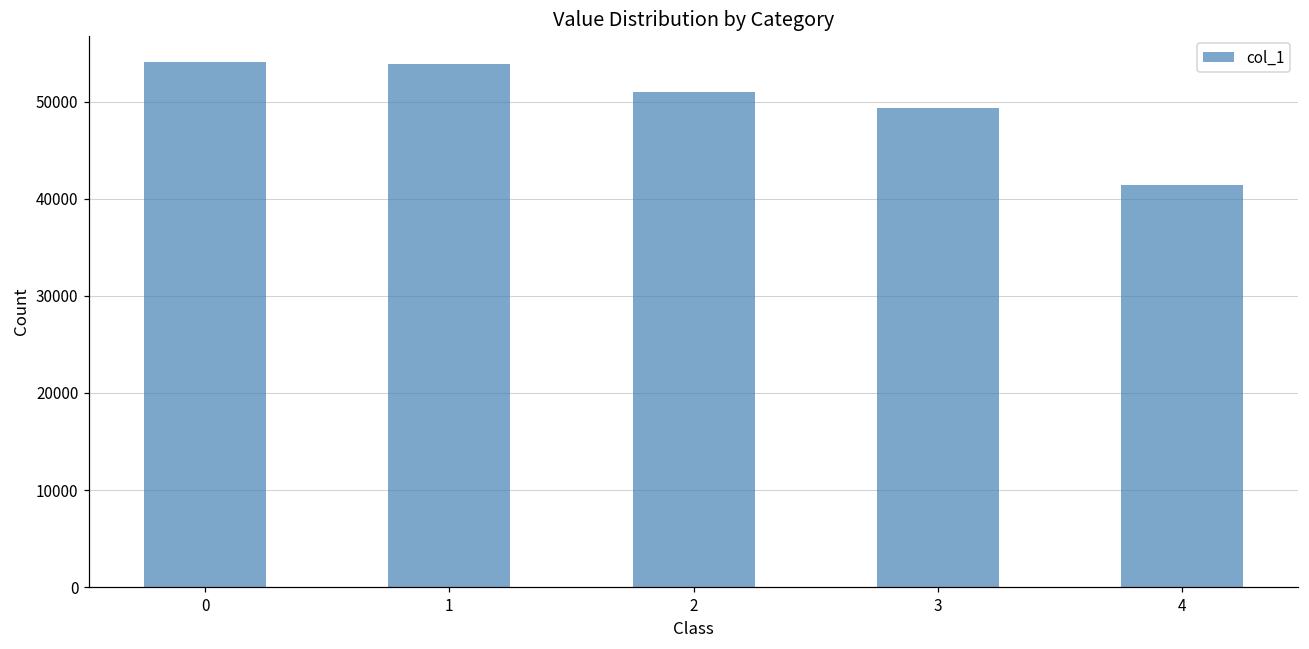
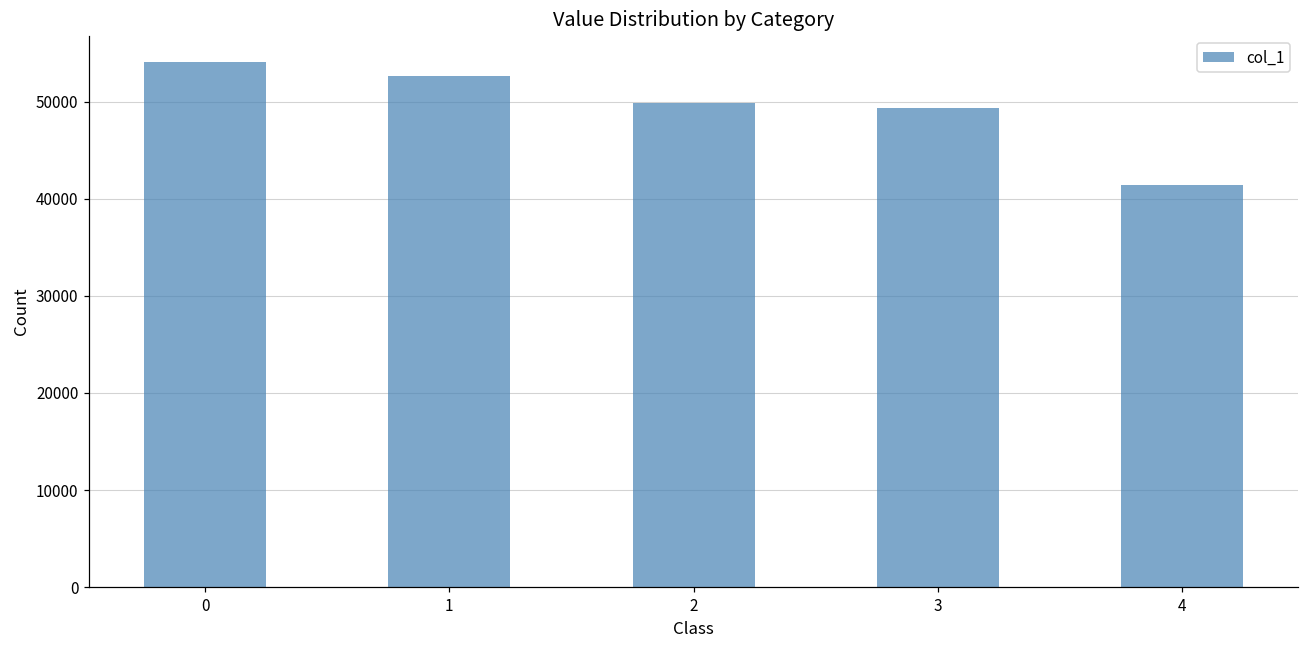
  {
    "0": 54000,
-   "1": 54000,
-   "2": 51000,
+   "1": 53000,
+   "2": 50000,
    "3": 49000,
    "4": 41000
  }
